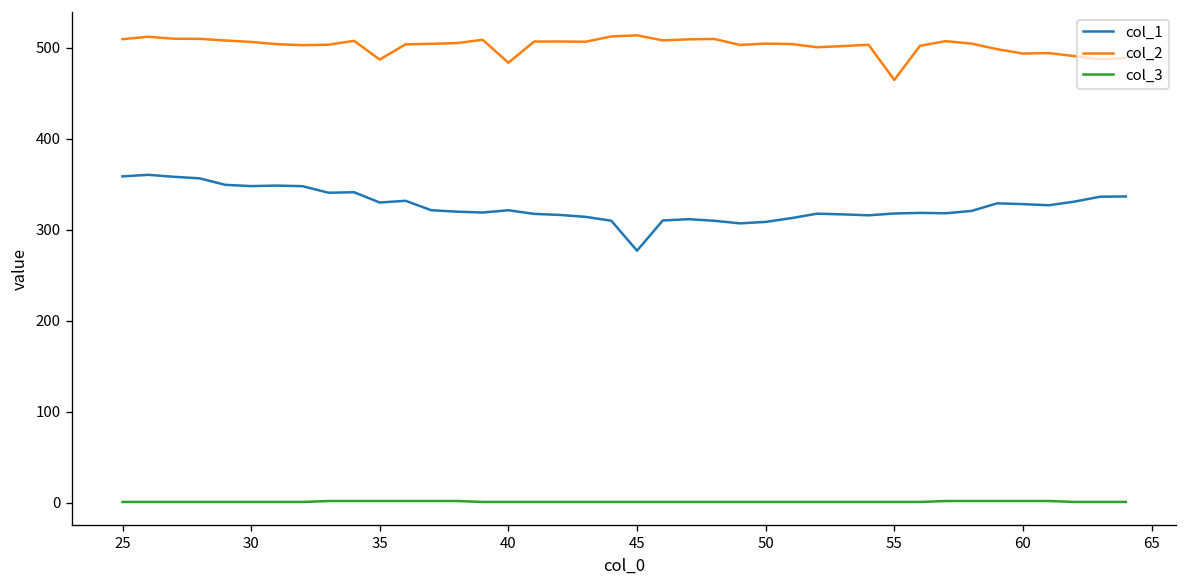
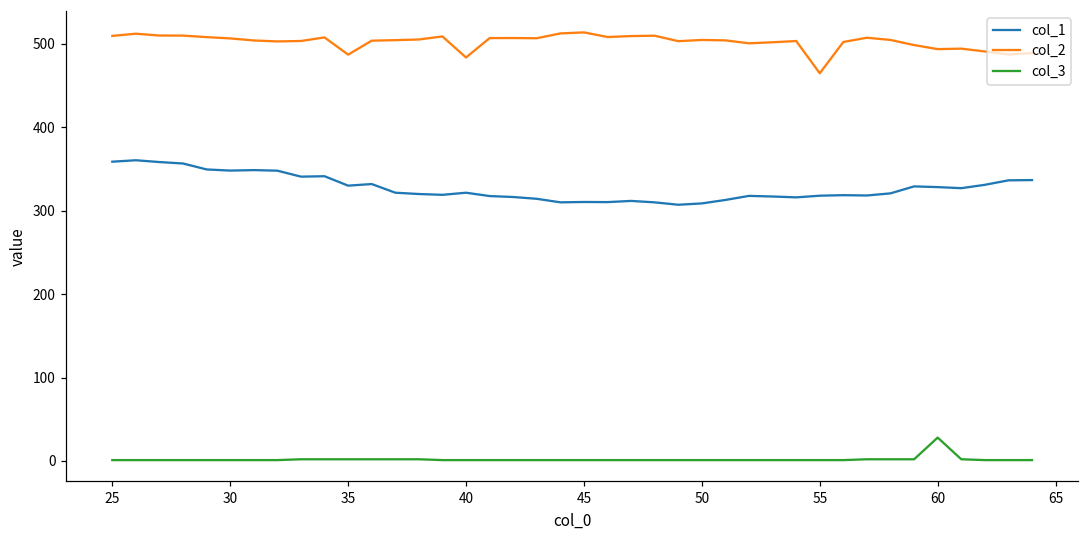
  {
    "col_1": {
      "25": 360,
      "30": 350,
      "35": 330,
      "40": 320,
-     "45": 280,
+     "45": 310,
      "50": 310,
      "55": 320,
      "60": 330
    },
    "col_2": {
      "25": 510,
      "30": 510,
      "35": 490,
      "40": 480,
      "45": 510,
      "50": 500,
      "55": 460,
      "60": 490
    },
    "col_3": {
      "25": 0,
      "30": 0,
      "35": 0,
      "40": 0,
      "45": 0,
      "50": 0,
      "55": 0,
-     "60": 0
+     "60": 30
    }
  }
